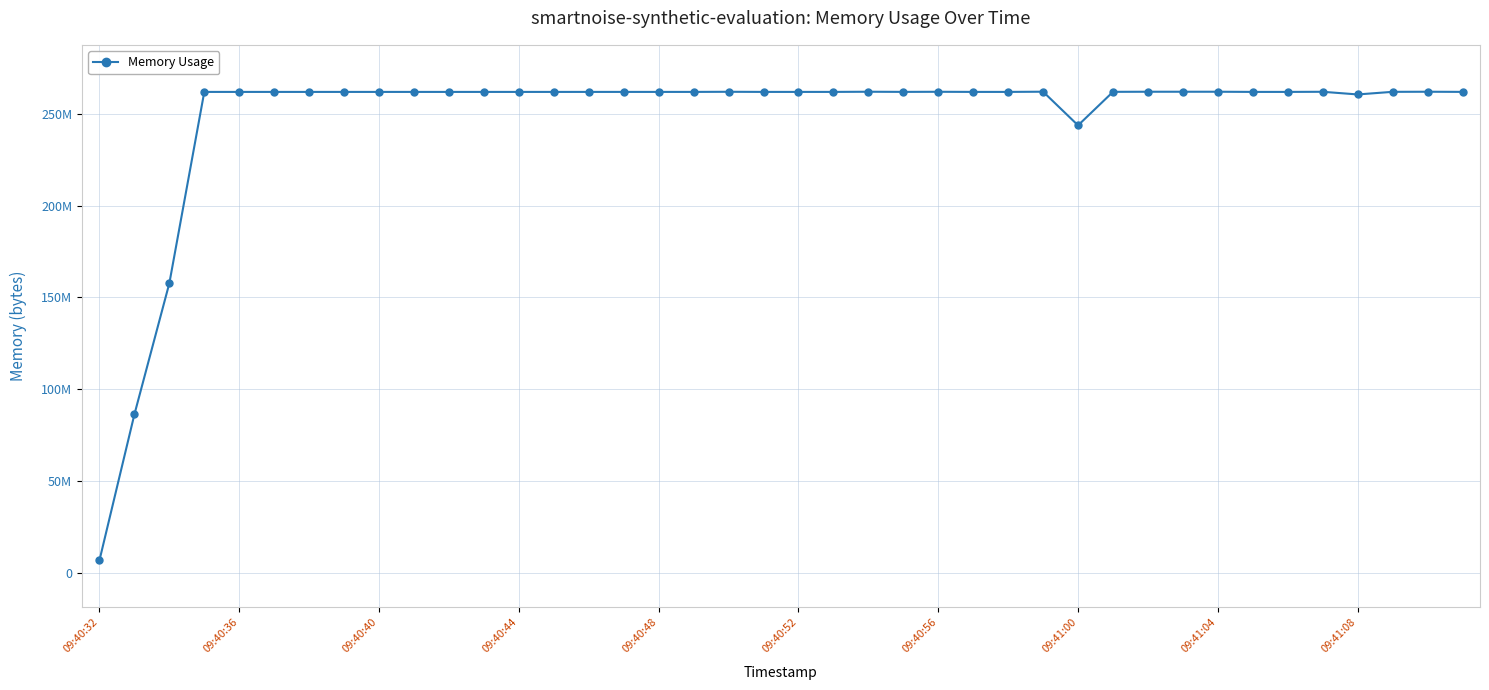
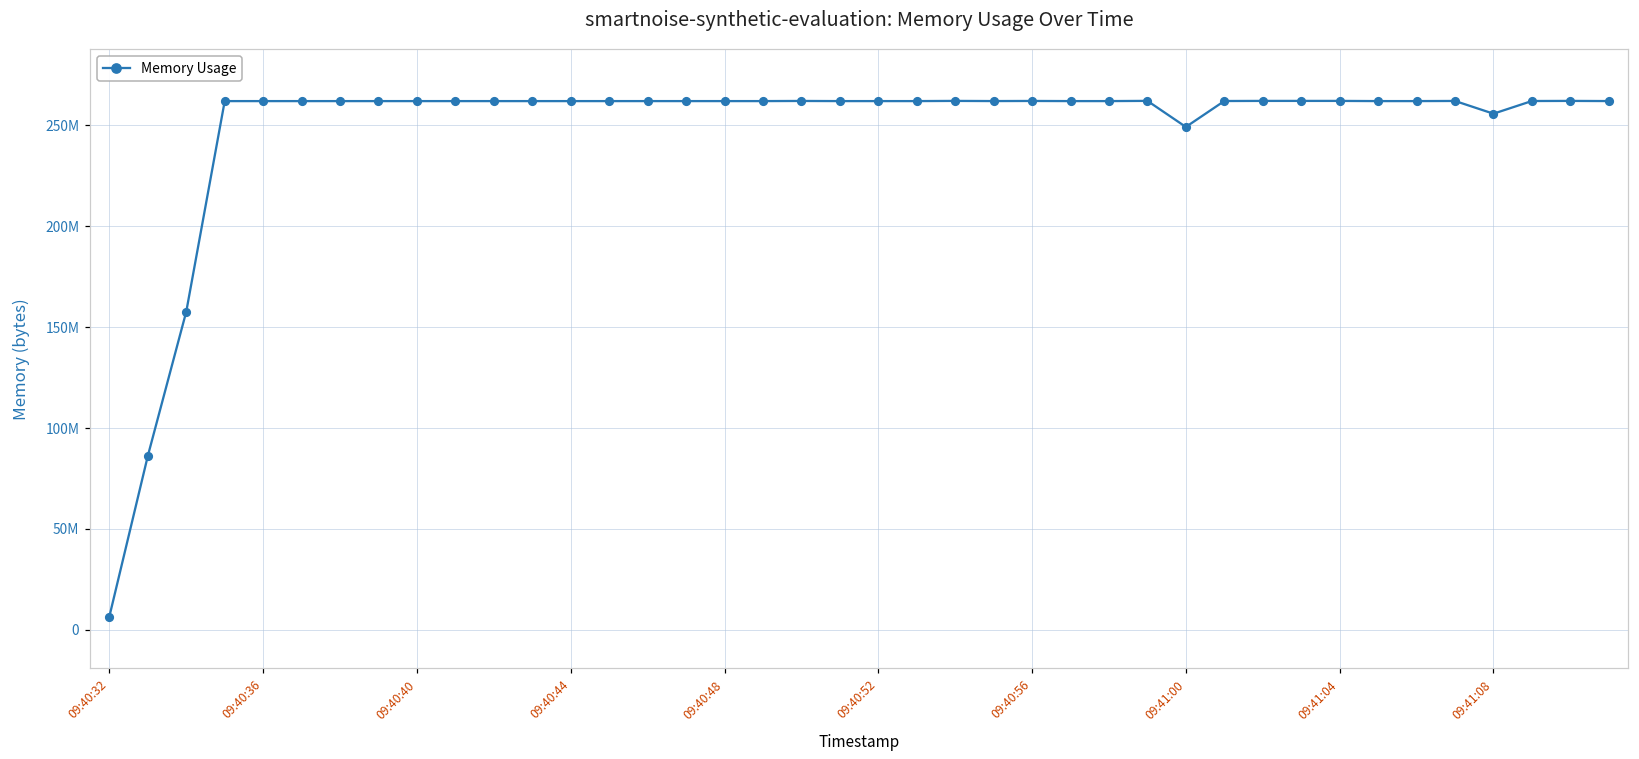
  {
    "09:40:32": 7000000,
    "09:40:36": 262000000,
    "09:40:40": 262000000,
    "09:40:44": 262000000,
    "09:40:48": 262000000,
    "09:40:52": 262000000,
    "09:40:56": 262000000,
-   "09:41:00": 244000000,
+   "09:41:00": 249000000,
    "09:41:04": 262000000,
-   "09:41:08": 261000000
+   "09:41:08": 256000000
  }
